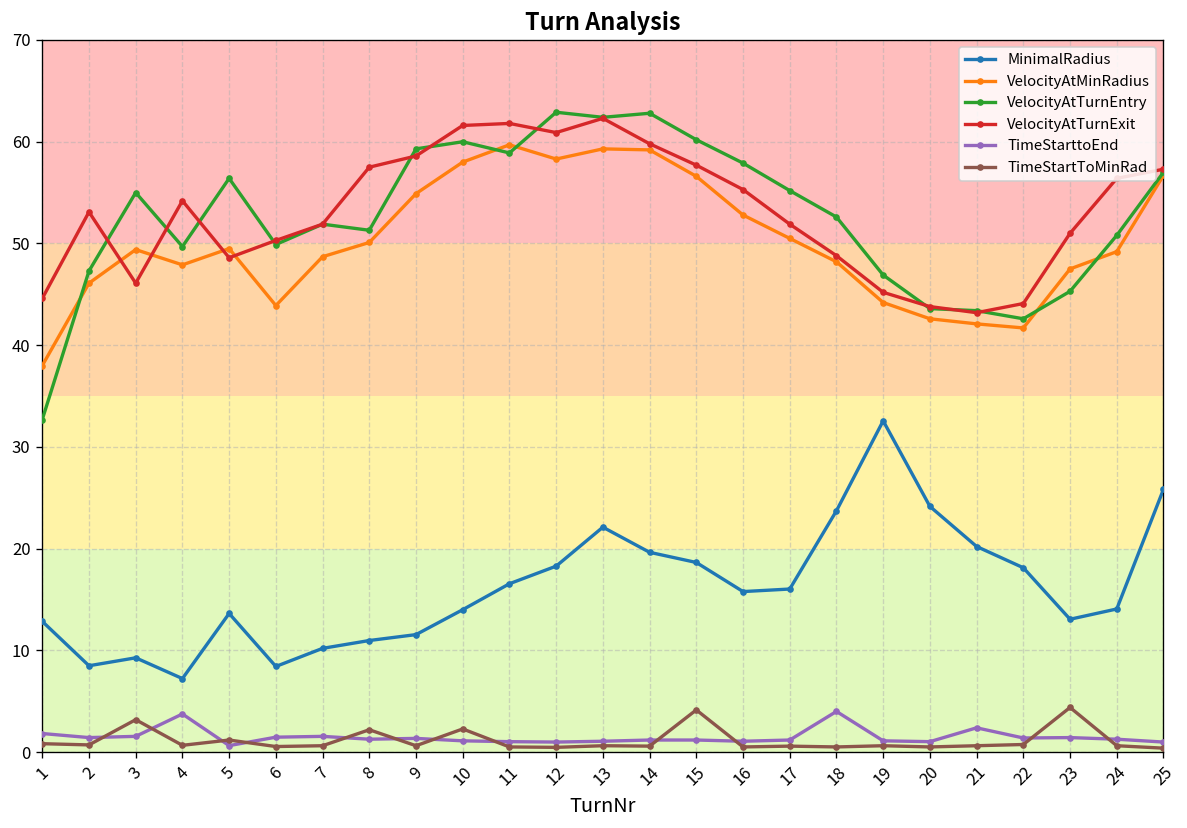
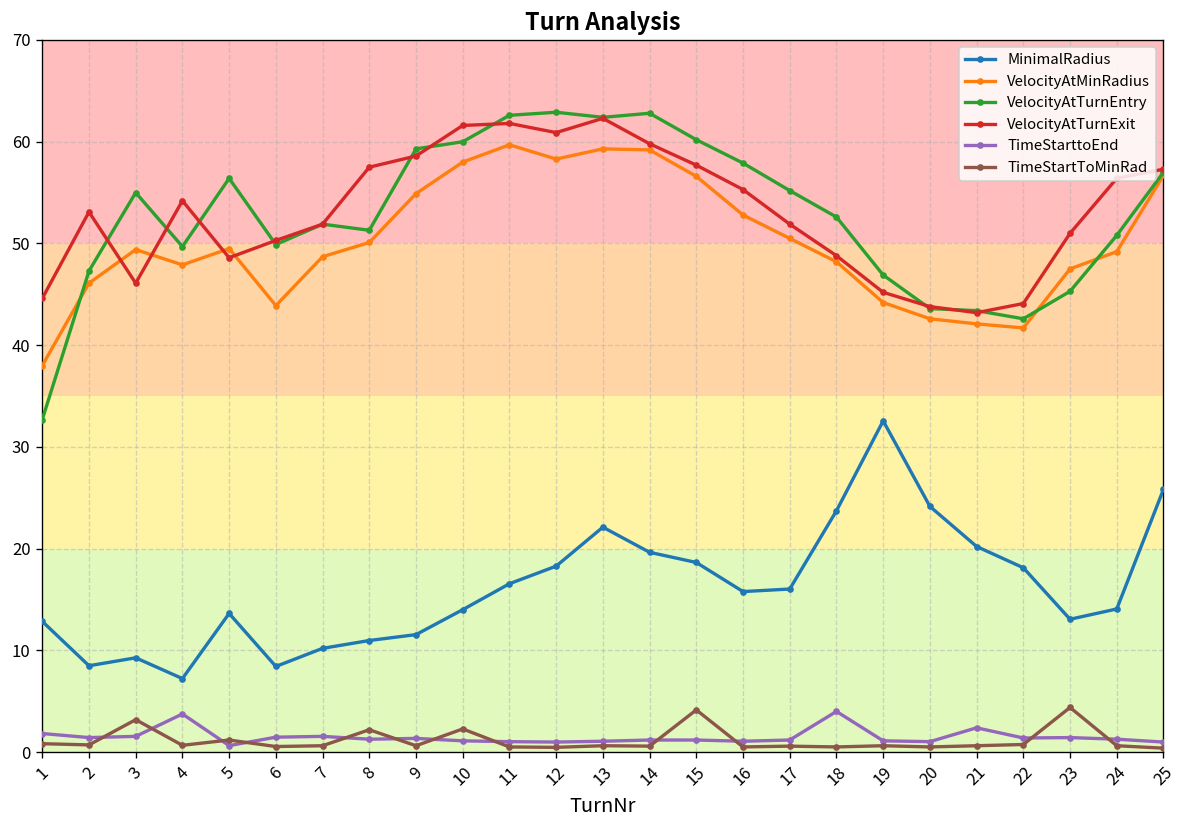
  {
    "MinimalRadius": {
      "1": 13,
      "2": 9,
      "3": 9,
      "4": 7,
      "5": 14,
      "6": 8,
      "7": 10,
      "8": 11,
      "9": 12,
      "10": 14,
      "11": 17,
      "12": 18,
      "13": 22,
      "14": 20,
      "15": 19,
      "16": 16,
      "17": 16,
      "18": 24,
      "19": 33,
      "20": 24,
      "21": 20,
      "22": 18,
      "23": 13,
      "24": 14,
      "25": 26
    },
    "VelocityAtMinRadius": {
      "1": 38,
      "2": 46,
      "3": 49,
      "4": 48,
      "5": 50,
      "6": 44,
      "7": 49,
      "8": 50,
      "9": 55,
      "10": 58,
      "11": 60,
      "12": 58,
      "13": 59,
      "14": 59,
      "15": 57,
      "16": 53,
      "17": 51,
      "18": 48,
      "19": 44,
      "20": 43,
      "21": 42,
      "22": 42,
      "23": 48,
      "24": 49
    },
    "VelocityAtTurnEntry": {
      "1": 33,
      "2": 47,
      "3": 55,
      "4": 50,
      "5": 56,
      "6": 50,
      "8": 51,
      "9": 59,
      "10": 60,
-     "11": 59,
+     "11": 63,
      "12": 63,
      "14": 63,
      "15": 60,
      "16": 58,
      "17": 55,
      "18": 53,
      "19": 47,
      "22": 43,
      "23": 45,
      "24": 51
    },
    "VelocityAtTurnExit": {
      "1": 45,
      "2": 53,
      "3": 46,
      "4": 54,
      "5": 49,
      "6": 50,
      "8": 58,
      "9": 59,
      "10": 62,
      "11": 62,
      "12": 61,
      "14": 60,
      "15": 58,
      "16": 55,
      "17": 52,
      "18": 49,
      "19": 45,
      "22": 44,
      "23": 51,
      "25": 57
    },
    "TimeStarttoEnd": {
      "1": 2,
      "2": 1,
      "3": 2,
      "4": 4,
      "5": 1,
      "6": 1,
      "7": 2,
      "8": 1,
      "9": 1,
      "10": 1,
      "11": 1,
      "12": 1,
      "13": 1,
      "14": 1,
      "15": 1,
      "16": 1,
      "17": 1,
      "18": 4,
      "19": 1,
      "20": 1,
      "21": 2,
      "22": 1,
      "23": 1,
      "24": 1,
      "25": 1
    },
    "TimeStartToMinRad": {
      "1": 1,
      "2": 1,
      "3": 3,
      "4": 1,
      "5": 1,
      "6": 1,
      "7": 1,
      "8": 2,
      "9": 1,
      "10": 2,
      "11": 1,
      "12": 0,
      "13": 1,
      "14": 1,
      "15": 4,
      "16": 1,
      "17": 1,
      "18": 1,
      "19": 1,
      "20": 1,
      "21": 1,
      "22": 1,
      "23": 4,
      "24": 1,
      "25": 0
    }
  }
